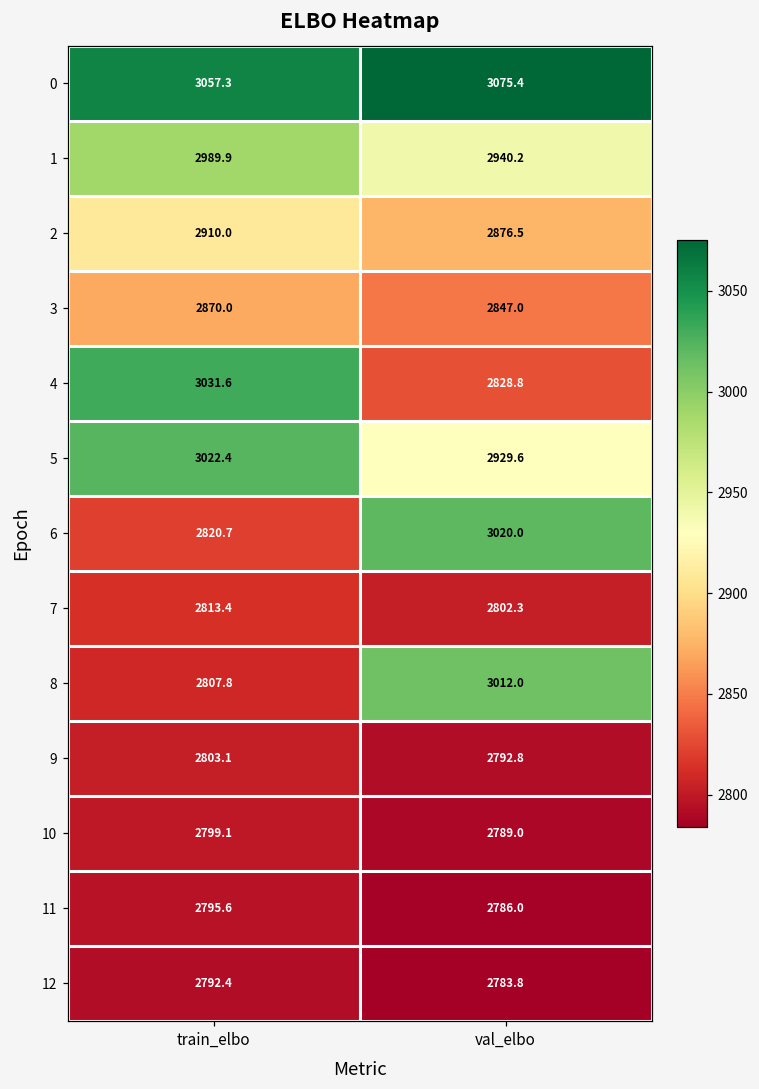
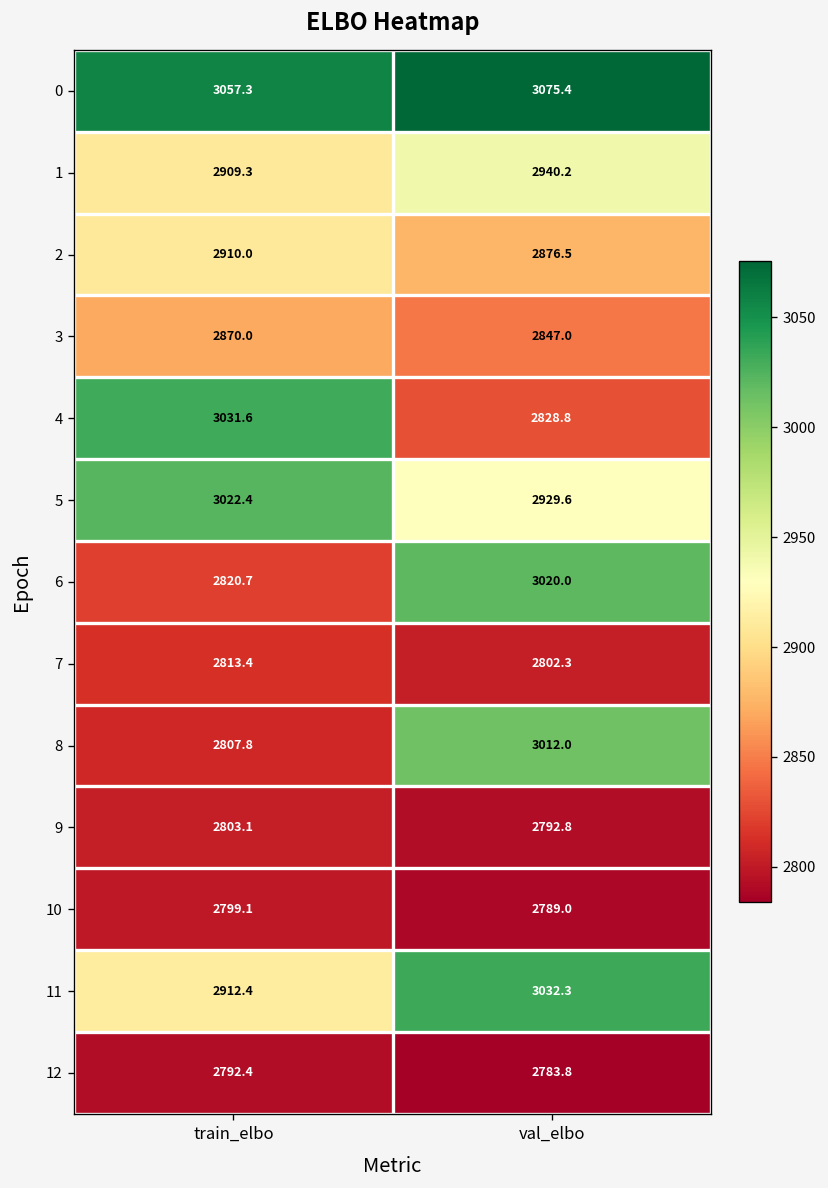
  {
    "0": {
      "train_elbo": 3057.3,
      "val_elbo": 3075.4
    },
    "1": {
-     "train_elbo": 2989.9,
+     "train_elbo": 2909.3,
      "val_elbo": 2940.2
    },
    "2": {
      "train_elbo": 2910.0,
      "val_elbo": 2876.5
    },
    "3": {
      "train_elbo": 2870.0,
      "val_elbo": 2847.0
    },
    "4": {
      "train_elbo": 3031.6,
      "val_elbo": 2828.8
    },
    "5": {
      "train_elbo": 3022.4,
      "val_elbo": 2929.6
    },
    "6": {
      "train_elbo": 2820.7,
      "val_elbo": 3020.0
    },
    "7": {
      "train_elbo": 2813.4,
      "val_elbo": 2802.3
    },
    "8": {
      "train_elbo": 2807.8,
      "val_elbo": 3012.0
    },
    "9": {
      "train_elbo": 2803.1,
      "val_elbo": 2792.8
    },
    "10": {
      "train_elbo": 2799.1,
      "val_elbo": 2789.0
    },
    "11": {
-     "train_elbo": 2795.6,
-     "val_elbo": 2786.0
+     "train_elbo": 2912.4,
+     "val_elbo": 3032.3
    },
    "12": {
      "train_elbo": 2792.4,
      "val_elbo": 2783.8
    }
  }
